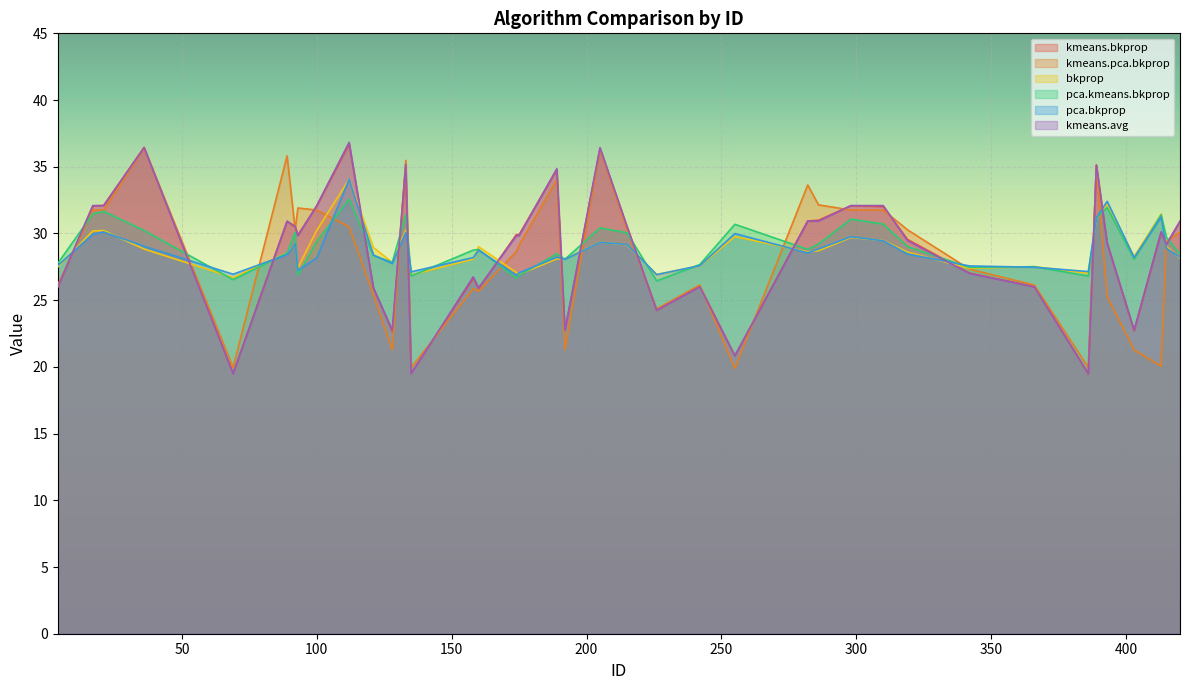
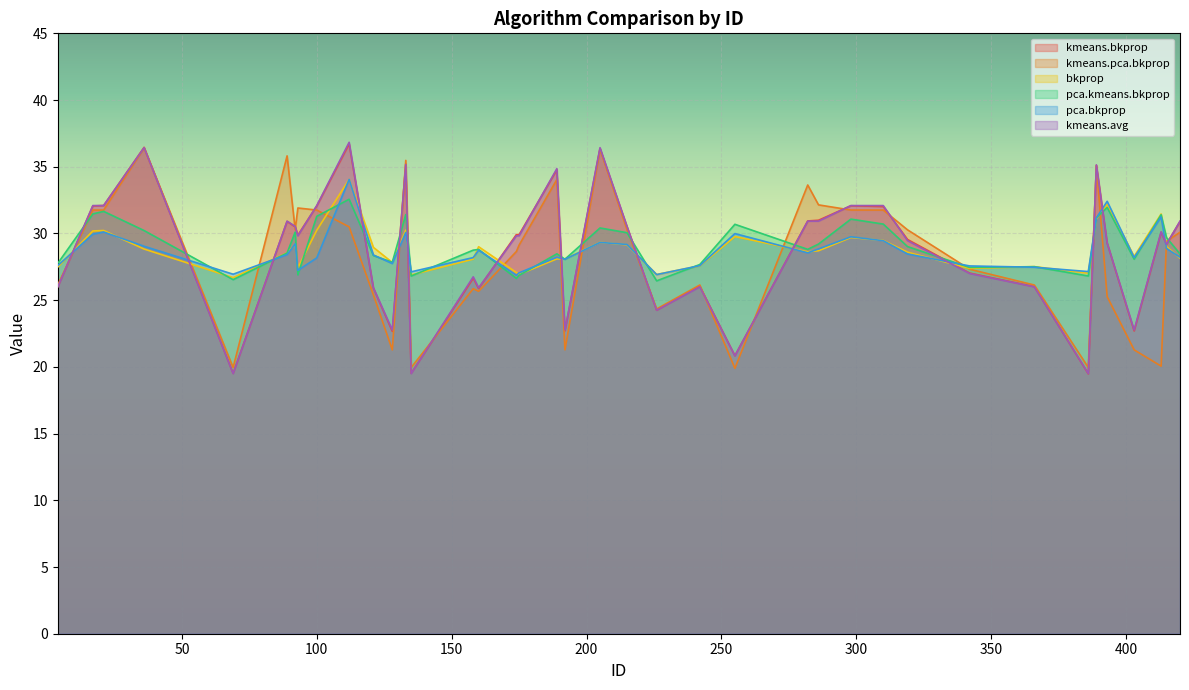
  {
    "pca.kmeans.bkprop": {
-     "100": 29.4
+     "100": 31.3
    },
    "pca.bkprop": {
      "100": 28.2
    }
  }
